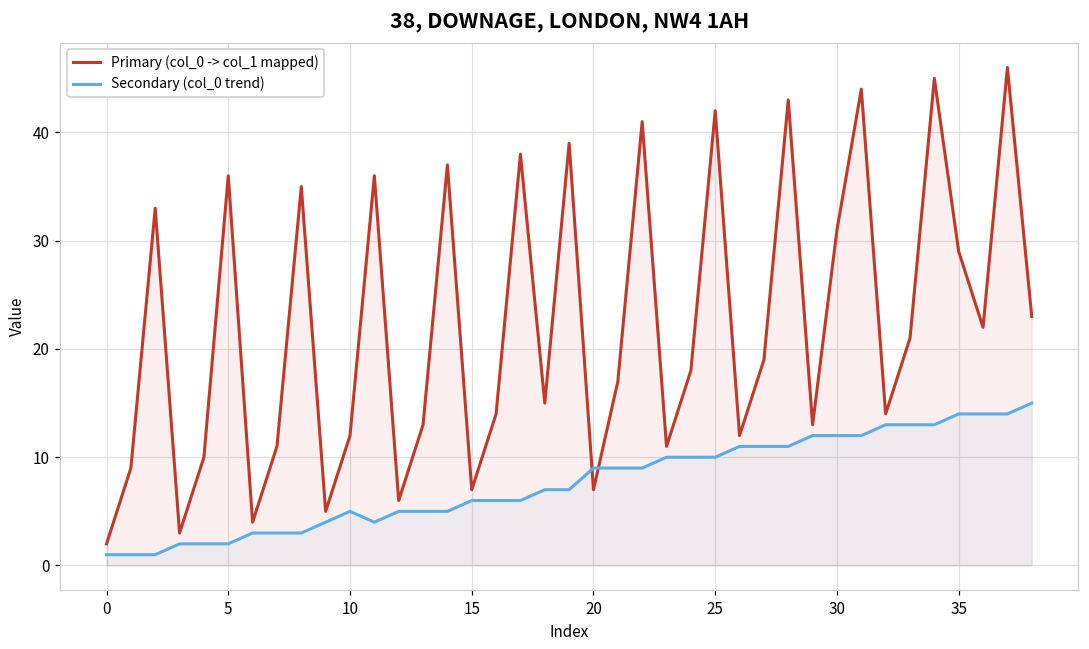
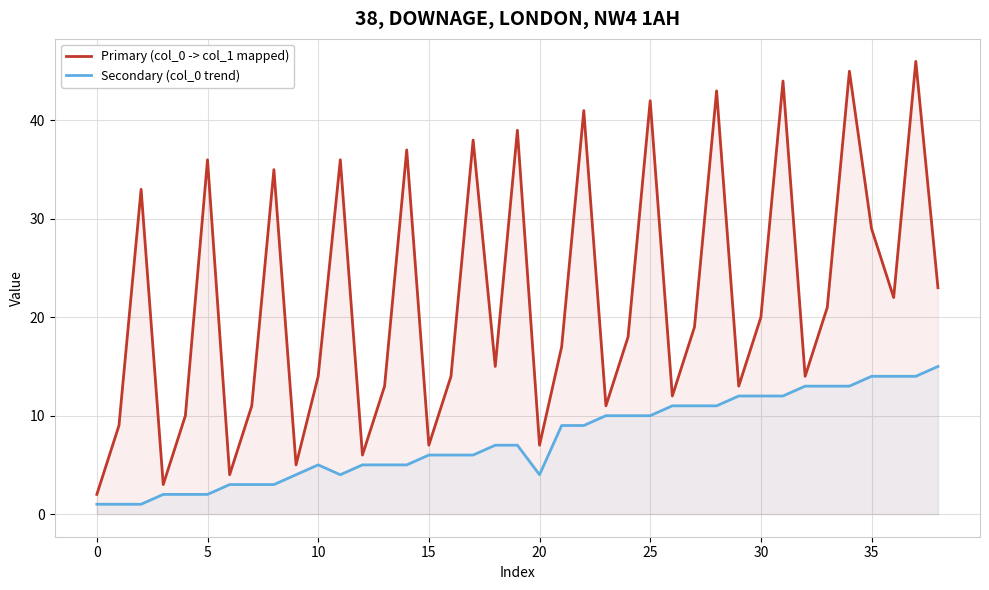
  {
    "Primary (col_0 -> col_1 mapped)": {
      "0": 2,
      "5": 36,
-     "10": 12,
+     "10": 14,
      "15": 7,
      "20": 7,
      "25": 42,
-     "30": 31,
+     "30": 20,
      "35": 29
    },
    "Secondary (col_0 trend)": {
      "0": 1,
      "5": 2,
      "10": 5,
      "15": 6,
-     "20": 9,
+     "20": 4,
      "25": 10,
      "30": 12,
      "35": 14
    }
  }
